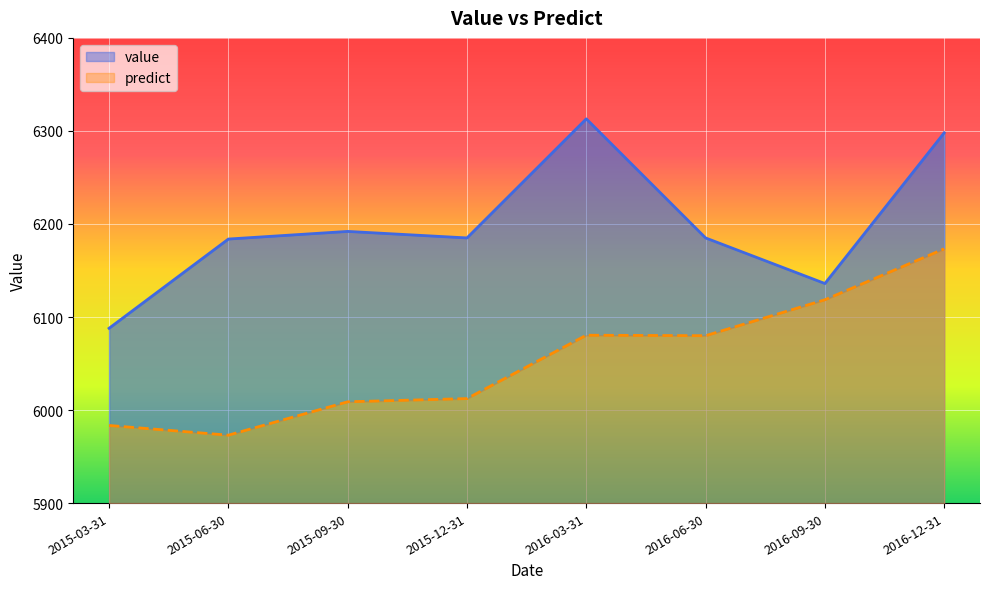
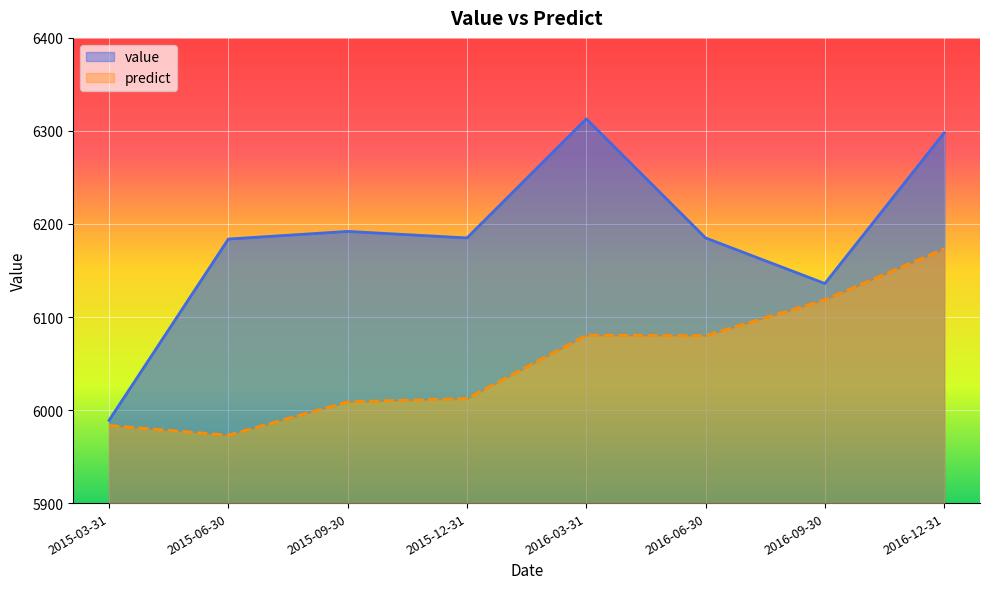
  {
    "value": {
-     "2015-03-31": 6090,
+     "2015-03-31": 5990,
      "2015-06-30": 6180,
      "2015-09-30": 6190,
      "2015-12-31": 6190,
      "2016-03-31": 6310,
      "2016-06-30": 6190,
      "2016-09-30": 6140,
      "2016-12-31": 6300
    },
    "predict": {
      "2015-03-31": 5980,
      "2015-06-30": 5970,
      "2015-09-30": 6010,
      "2015-12-31": 6010,
      "2016-03-31": 6080,
      "2016-06-30": 6080,
      "2016-09-30": 6120,
      "2016-12-31": 6170
    }
  }
